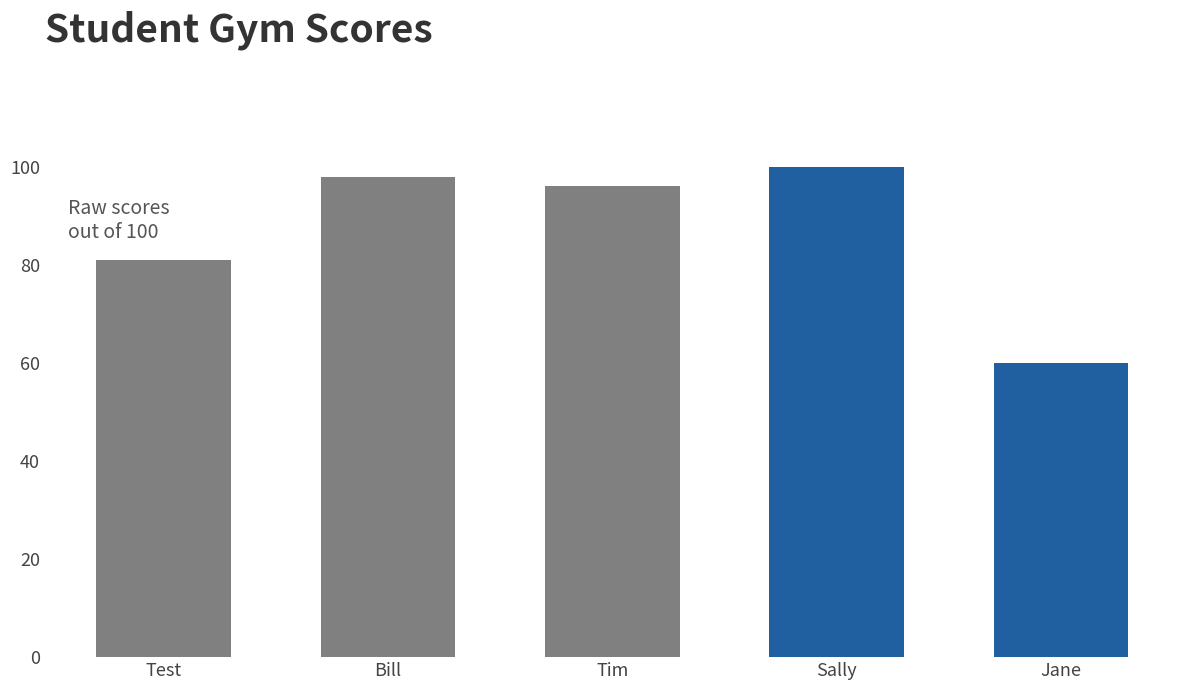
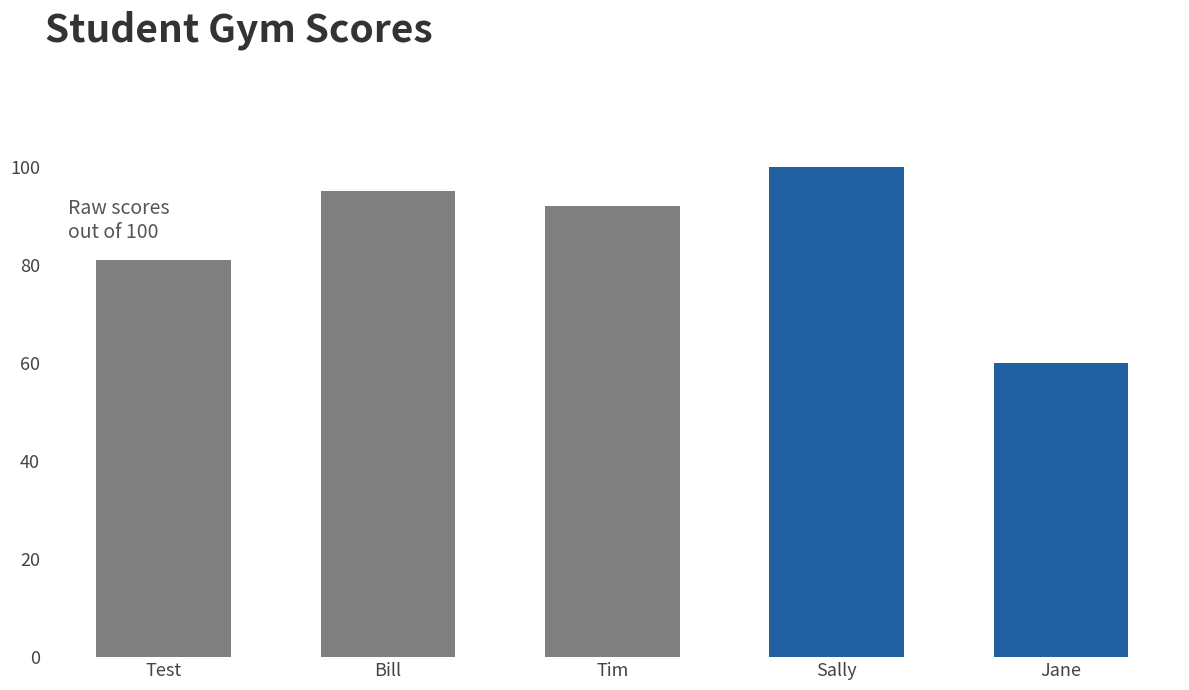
  {
-   "Bill": 98,
-   "Tim": 96,
+   "Bill": 95,
+   "Tim": 92,
    "Sally": 100,
    "Jane": 60
  }
